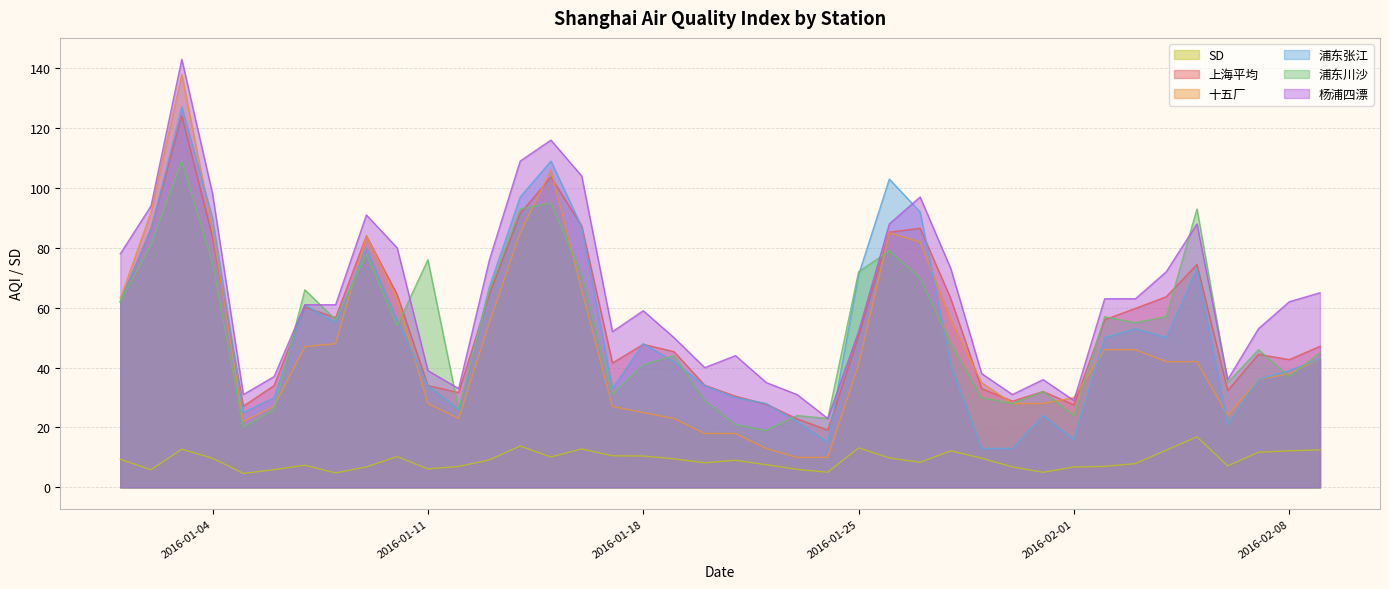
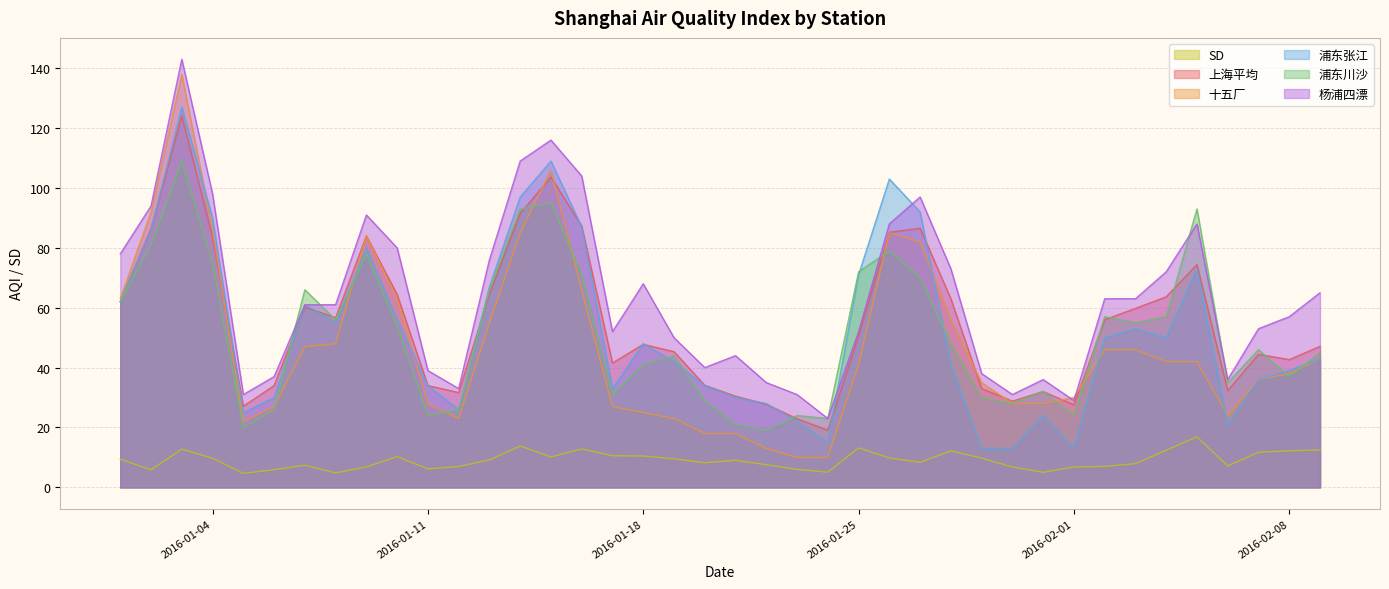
  {
    "浦东张江": {
      "2016-01-04": 90,
      "2016-01-25": 71,
-     "2016-02-01": 16,
+     "2016-02-01": 13,
      "2016-02-08": 39
    },
    "浦东川沙": {
      "2016-01-04": 75,
-     "2016-01-11": 76,
+     "2016-01-11": 24,
      "2016-01-18": 41,
      "2016-01-25": 72,
      "2016-02-01": 24,
      "2016-02-08": 37
    },
    "杨浦四漂": {
      "2016-01-04": 98,
      "2016-01-11": 39,
-     "2016-01-18": 59,
+     "2016-01-18": 68,
      "2016-01-25": 52,
      "2016-02-01": 29,
-     "2016-02-08": 62
+     "2016-02-08": 57
    }
  }
